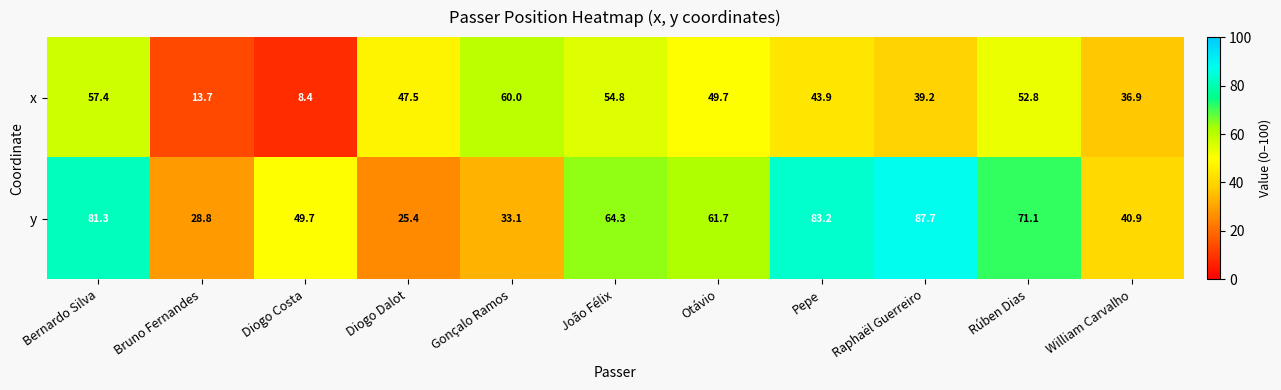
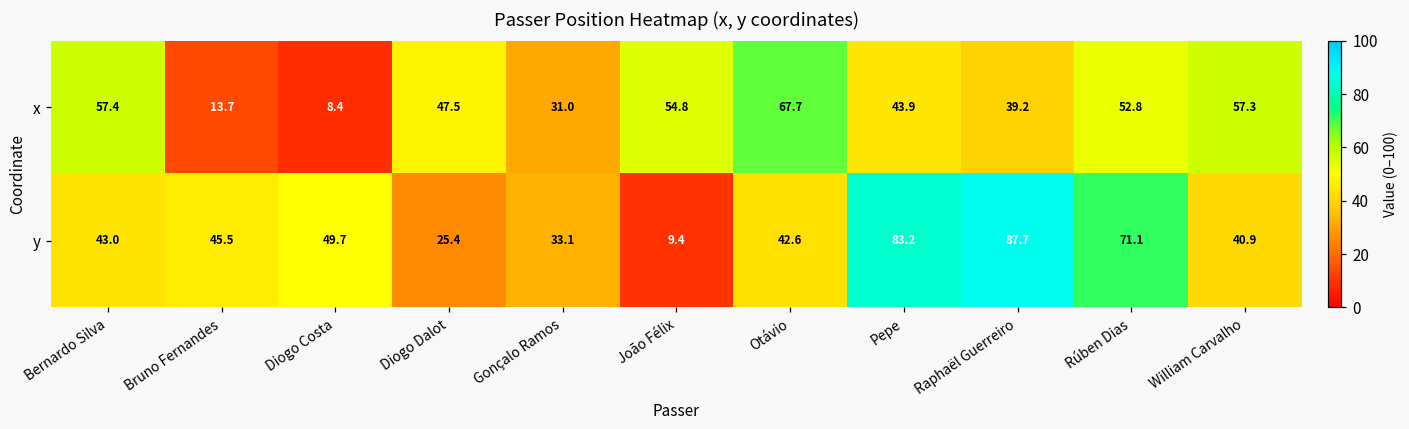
  {
    "x": {
      "Bernardo Silva": 57.4,
      "Bruno Fernandes": 13.7,
      "Diogo Costa": 8.4,
      "Diogo Dalot": 47.5,
-     "Gonçalo Ramos": 60.0,
+     "Gonçalo Ramos": 31.0,
      "João Félix": 54.8,
-     "Otávio": 49.7,
+     "Otávio": 67.7,
      "Pepe": 43.9,
      "Raphaël Guerreiro": 39.2,
      "Rúben Dias": 52.8,
-     "William Carvalho": 36.9
+     "William Carvalho": 57.3
    },
    "y": {
-     "Bernardo Silva": 81.3,
-     "Bruno Fernandes": 28.8,
+     "Bernardo Silva": 43.0,
+     "Bruno Fernandes": 45.5,
      "Diogo Costa": 49.7,
      "Diogo Dalot": 25.4,
      "Gonçalo Ramos": 33.1,
-     "João Félix": 64.3,
-     "Otávio": 61.7,
+     "João Félix": 9.4,
+     "Otávio": 42.6,
      "Pepe": 83.2,
      "Raphaël Guerreiro": 87.7,
      "Rúben Dias": 71.1,
      "William Carvalho": 40.9
    }
  }
